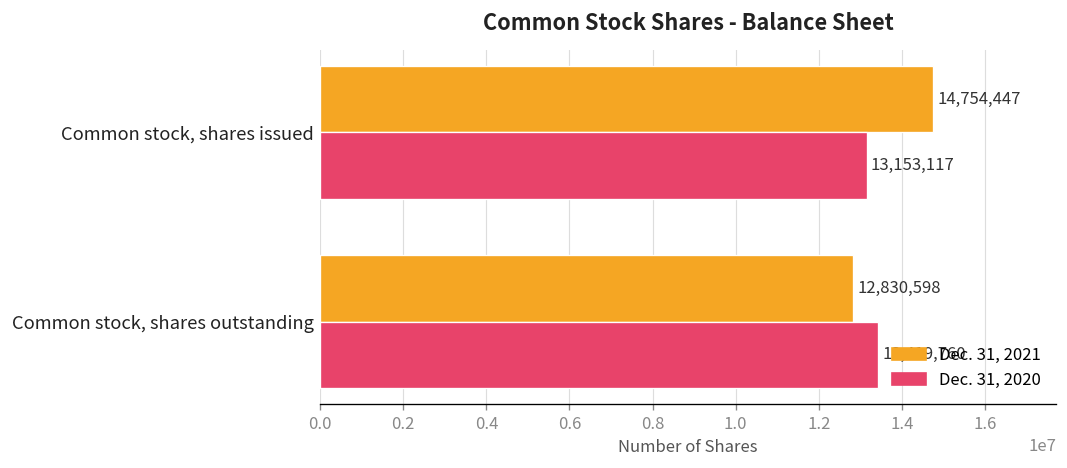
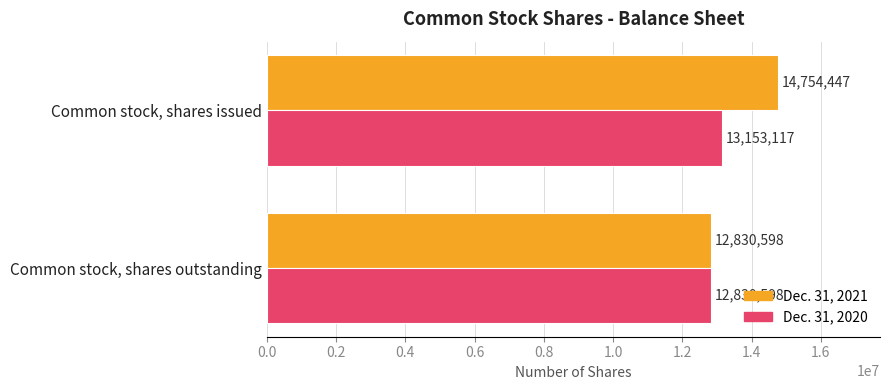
  {
    "Dec. 31, 2021": {
      "Common stock, shares issued": "14,754,447",
      "Common stock, shares outstanding": "12,830,598"
    },
    "Dec. 31, 2020": {
      "Common stock, shares issued": "13,153,117",
-     "Common stock, shares outstanding": "13,419,760"
+     "Common stock, shares outstanding": "12,830,598"
    }
  }
